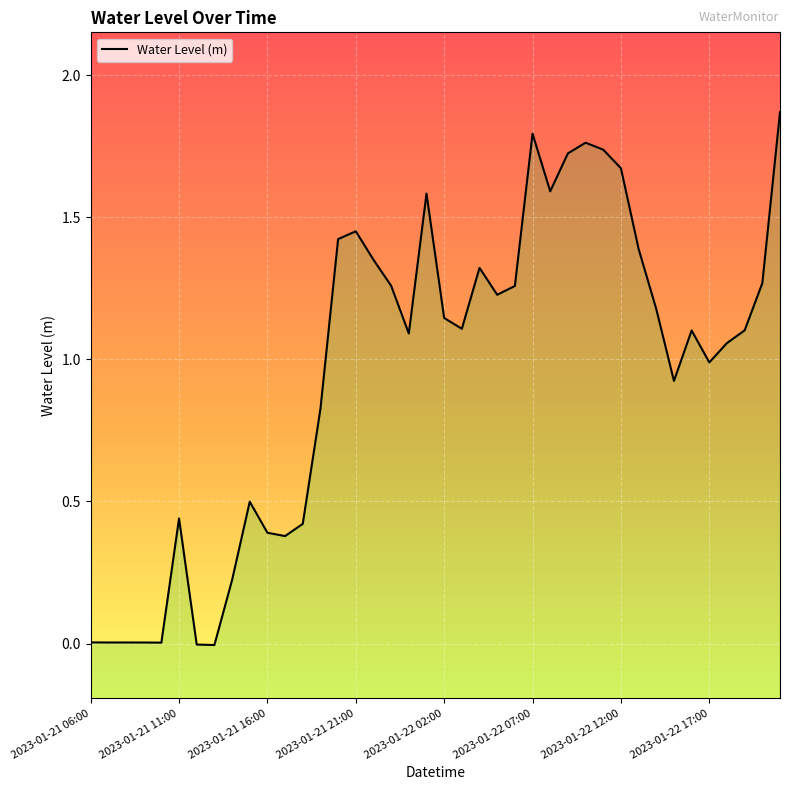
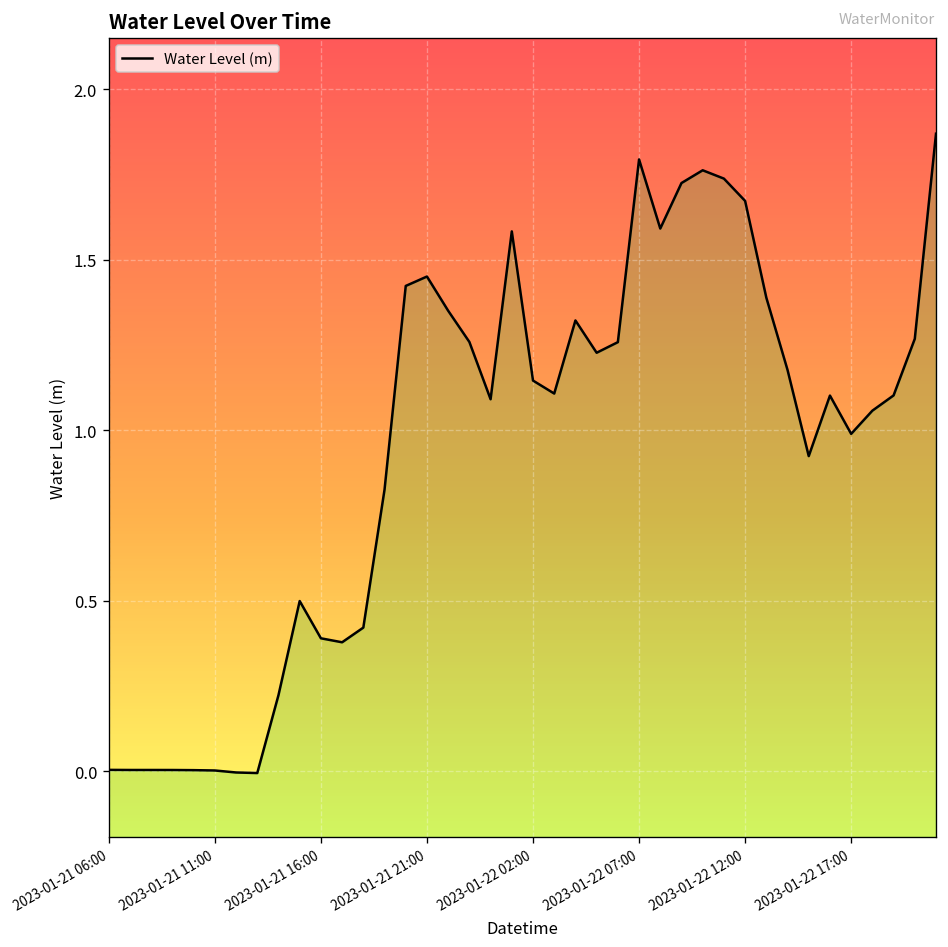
  {
    "2023-01-21 06:00": 0.00,
-   "2023-01-21 11:00": 0.44,
+   "2023-01-21 11:00": 0.00,
    "2023-01-21 16:00": 0.39,
    "2023-01-21 21:00": 1.45,
    "2023-01-22 02:00": 1.15,
    "2023-01-22 07:00": 1.79,
    "2023-01-22 12:00": 1.67,
    "2023-01-22 17:00": 0.99
  }
